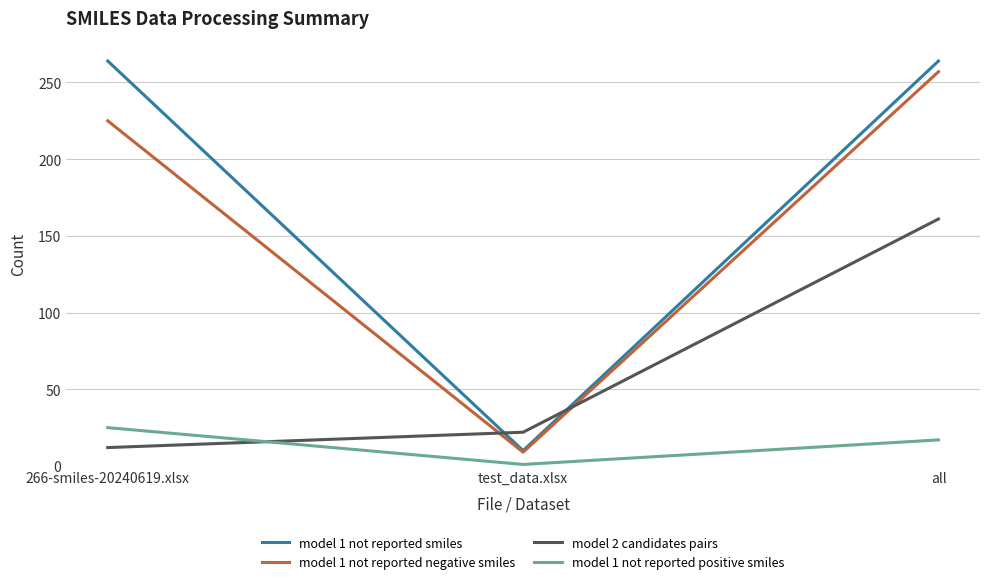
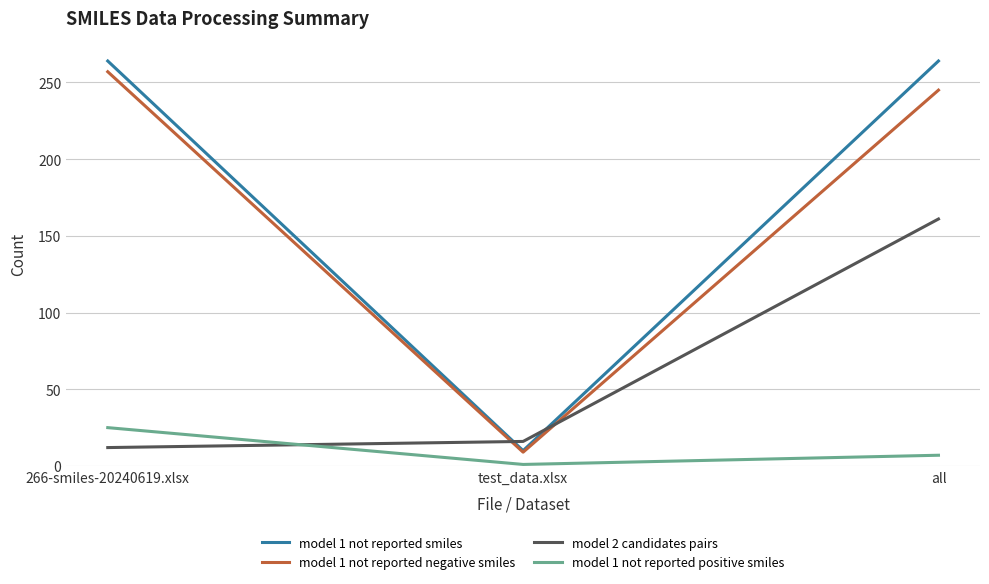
  {
    "model 1 not reported smiles": {
      "266-smiles-20240619.xlsx": 264,
      "all": 264
    },
    "model 1 not reported negative smiles": {
-     "266-smiles-20240619.xlsx": 225,
-     "all": 257
+     "266-smiles-20240619.xlsx": 257,
+     "all": 245
    },
    "model 2 candidates pairs": {
      "266-smiles-20240619.xlsx": 12,
-     "test_data.xlsx": 22,
+     "test_data.xlsx": 16,
      "all": 161
    },
    "model 1 not reported positive smiles": {
      "266-smiles-20240619.xlsx": 25,
      "test_data.xlsx": 1,
-     "all": 17
+     "all": 7
    }
  }
